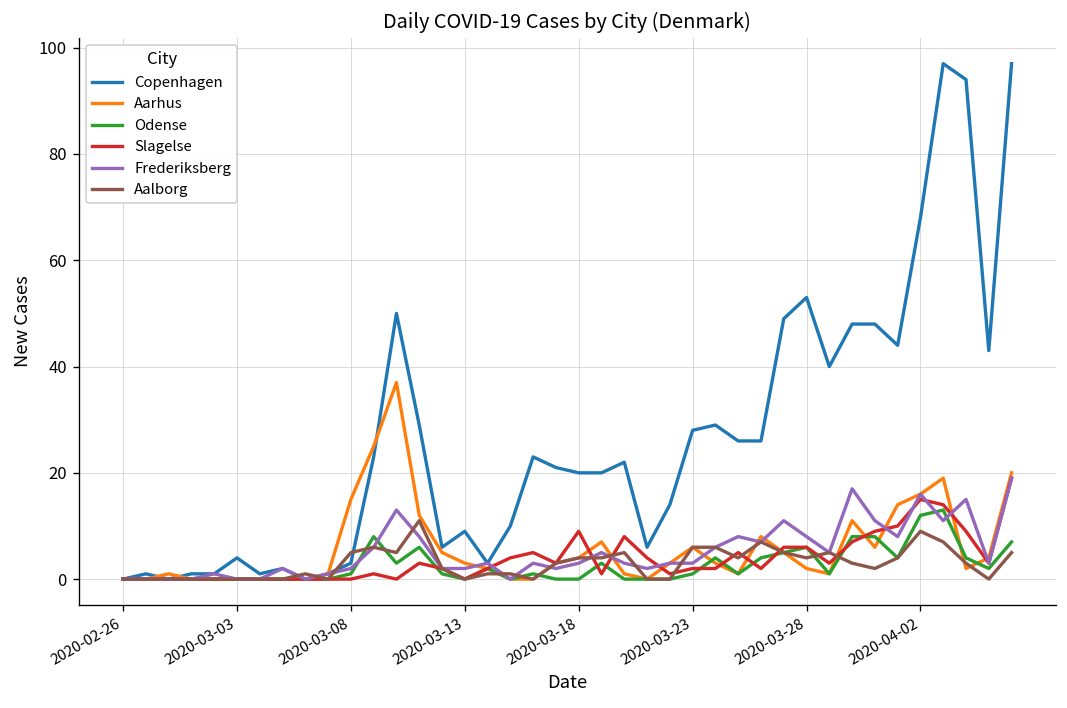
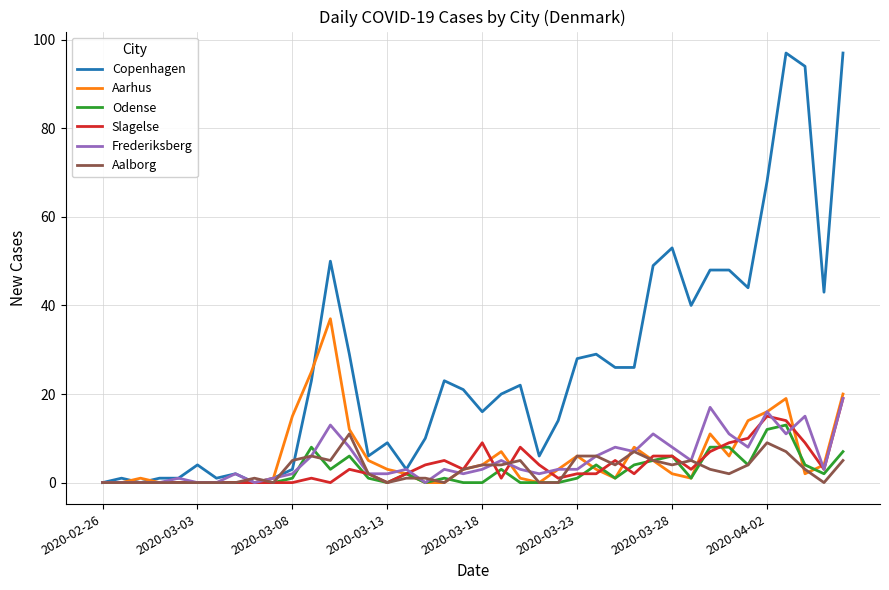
  {
    "Copenhagen": {
      "2020-03-03": 4,
      "2020-03-08": 3,
      "2020-03-13": 9,
-     "2020-03-18": 20,
+     "2020-03-18": 16,
      "2020-03-23": 28,
      "2020-03-28": 53,
      "2020-04-02": 68
    },
    "Aarhus": {
      "2020-03-08": 15,
      "2020-03-13": 3,
      "2020-03-28": 2
    },
    "Odense": {
      "2020-03-08": 1,
      "2020-03-18": 0,
      "2020-03-23": 1,
      "2020-04-02": 12
    },
    "Slagelse": {
      "2020-03-08": 0,
      "2020-03-18": 9,
      "2020-03-23": 2,
      "2020-04-02": 15
    },
    "Frederiksberg": {
      "2020-03-08": 2,
      "2020-03-13": 2,
      "2020-03-18": 3,
      "2020-03-23": 3,
      "2020-03-28": 8
    },
    "Aalborg": {
      "2020-03-08": 5,
      "2020-03-28": 4,
      "2020-04-02": 9
    }
  }
